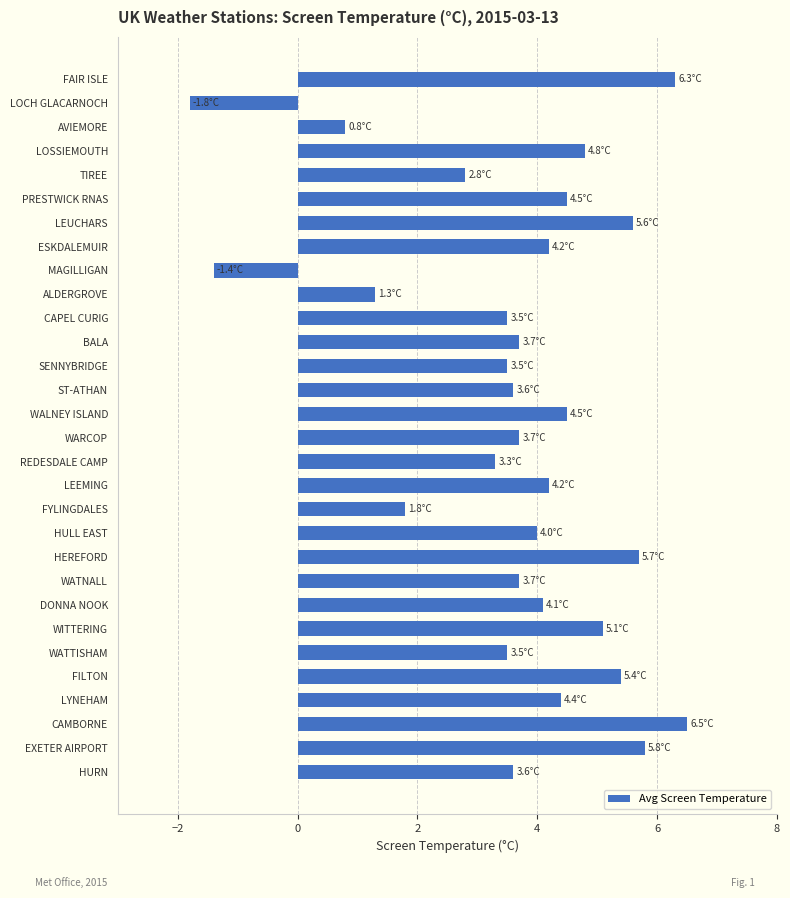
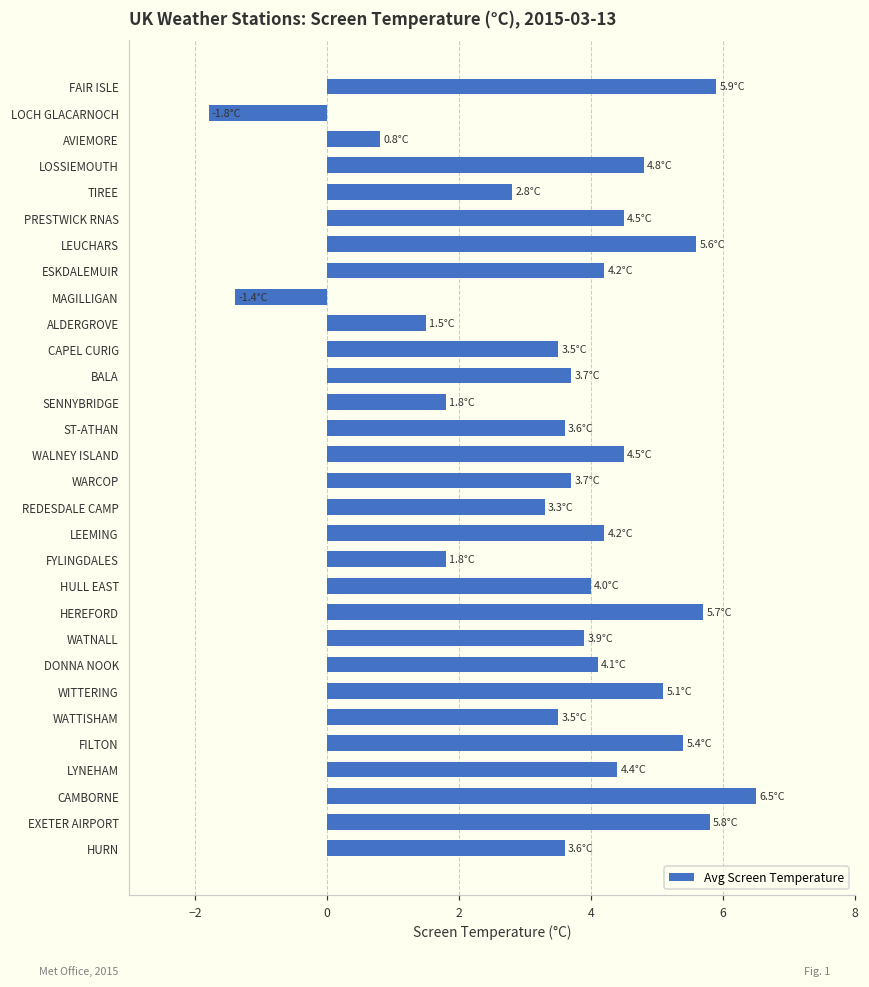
  {
-   "FAIR ISLE": "6.3°C",
+   "FAIR ISLE": "5.9°C",
    "LOCH GLACARNOCH": "-1.8°C",
    "AVIEMORE": "0.8°C",
    "LOSSIEMOUTH": "4.8°C",
    "TIREE": "2.8°C",
    "PRESTWICK RNAS": "4.5°C",
    "LEUCHARS": "5.6°C",
    "ESKDALEMUIR": "4.2°C",
    "MAGILLIGAN": "-1.4°C",
-   "ALDERGROVE": "1.3°C",
+   "ALDERGROVE": "1.5°C",
    "CAPEL CURIG": "3.5°C",
    "BALA": "3.7°C",
-   "SENNYBRIDGE": "3.5°C",
+   "SENNYBRIDGE": "1.8°C",
    "ST-ATHAN": "3.6°C",
    "WALNEY ISLAND": "4.5°C",
    "WARCOP": "3.7°C",
    "REDESDALE CAMP": "3.3°C",
    "LEEMING": "4.2°C",
    "FYLINGDALES": "1.8°C",
    "HULL EAST": "4.0°C",
    "HEREFORD": "5.7°C",
-   "WATNALL": "3.7°C",
+   "WATNALL": "3.9°C",
    "DONNA NOOK": "4.1°C",
    "WITTERING": "5.1°C",
    "WATTISHAM": "3.5°C",
    "FILTON": "5.4°C",
    "LYNEHAM": "4.4°C",
    "CAMBORNE": "6.5°C",
    "EXETER AIRPORT": "5.8°C",
    "HURN": "3.6°C"
  }
